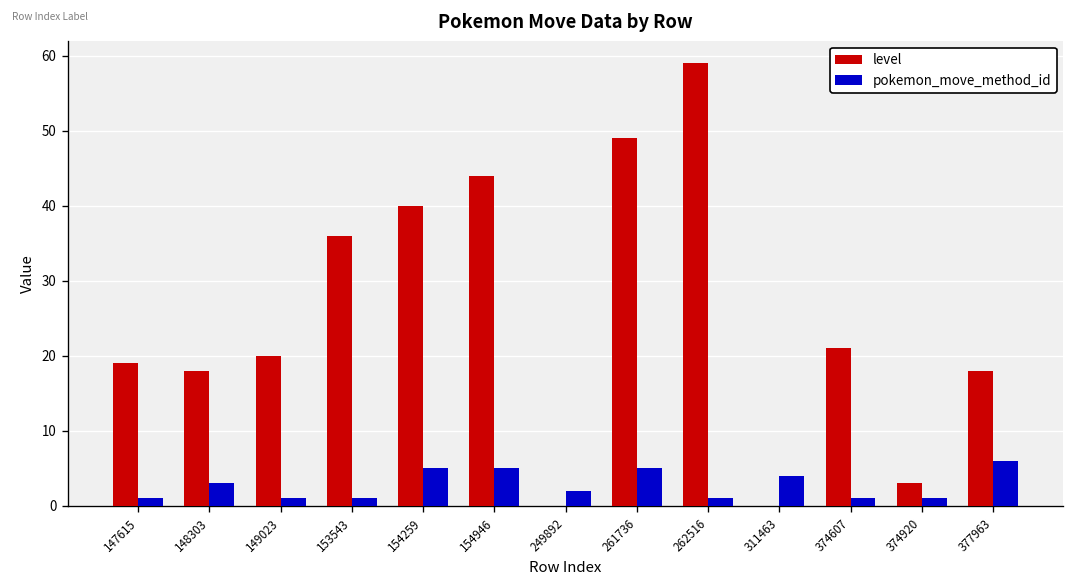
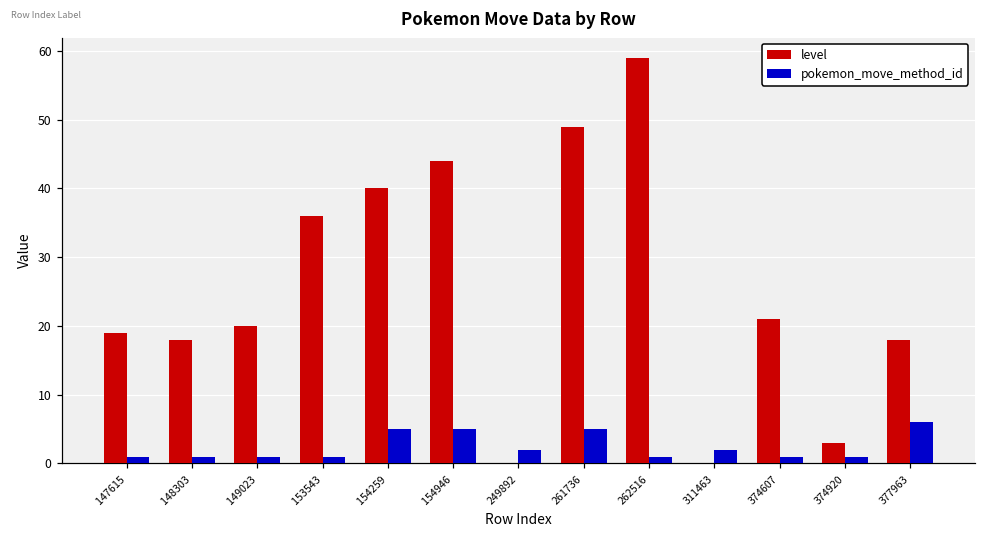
  {
    "level": {
      "147615": 19,
      "148303": 18,
      "149023": 20,
      "153543": 36,
      "154259": 40,
      "154946": 44,
      "249892": 0,
      "261736": 49,
      "262516": 59,
      "311463": 0,
      "374607": 21,
      "374920": 3,
      "377963": 18
    },
    "pokemon_move_method_id": {
      "147615": 1,
-     "148303": 3,
+     "148303": 1,
      "149023": 1,
      "153543": 1,
      "154259": 5,
      "154946": 5,
      "249892": 2,
      "261736": 5,
      "262516": 1,
-     "311463": 4,
+     "311463": 2,
      "374607": 1,
      "374920": 1,
      "377963": 6
    }
  }
